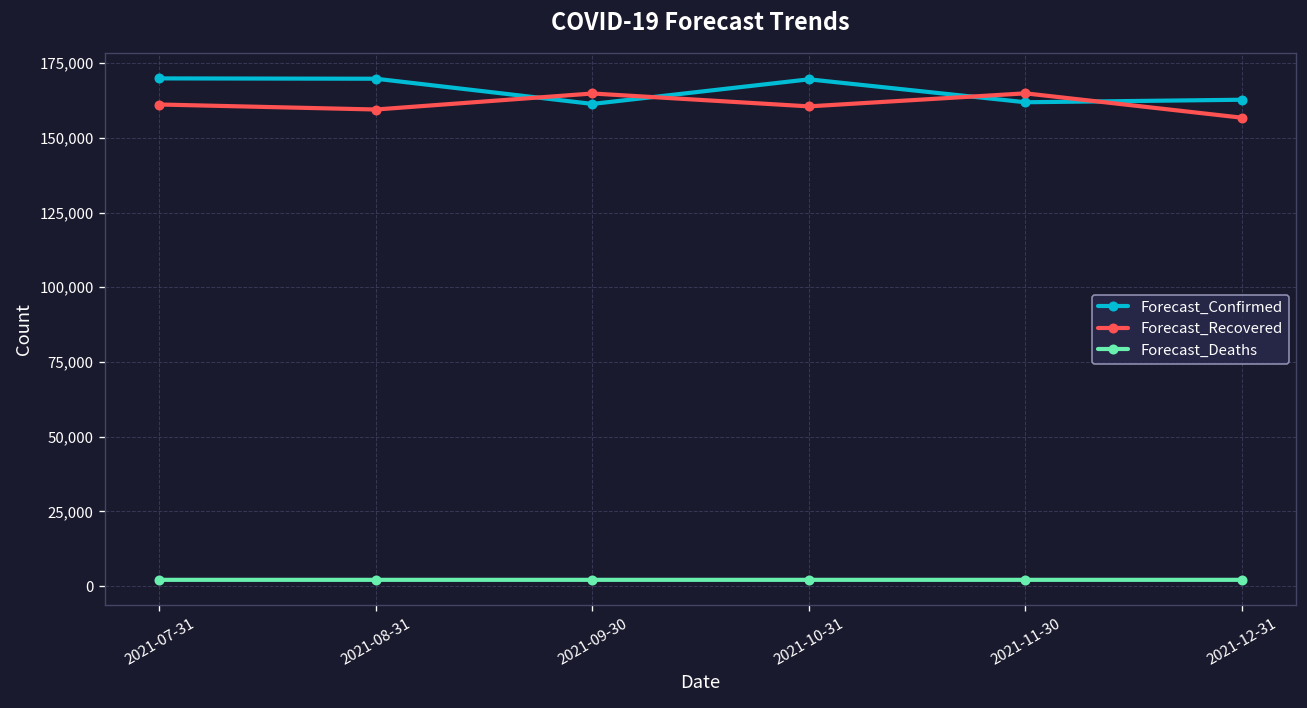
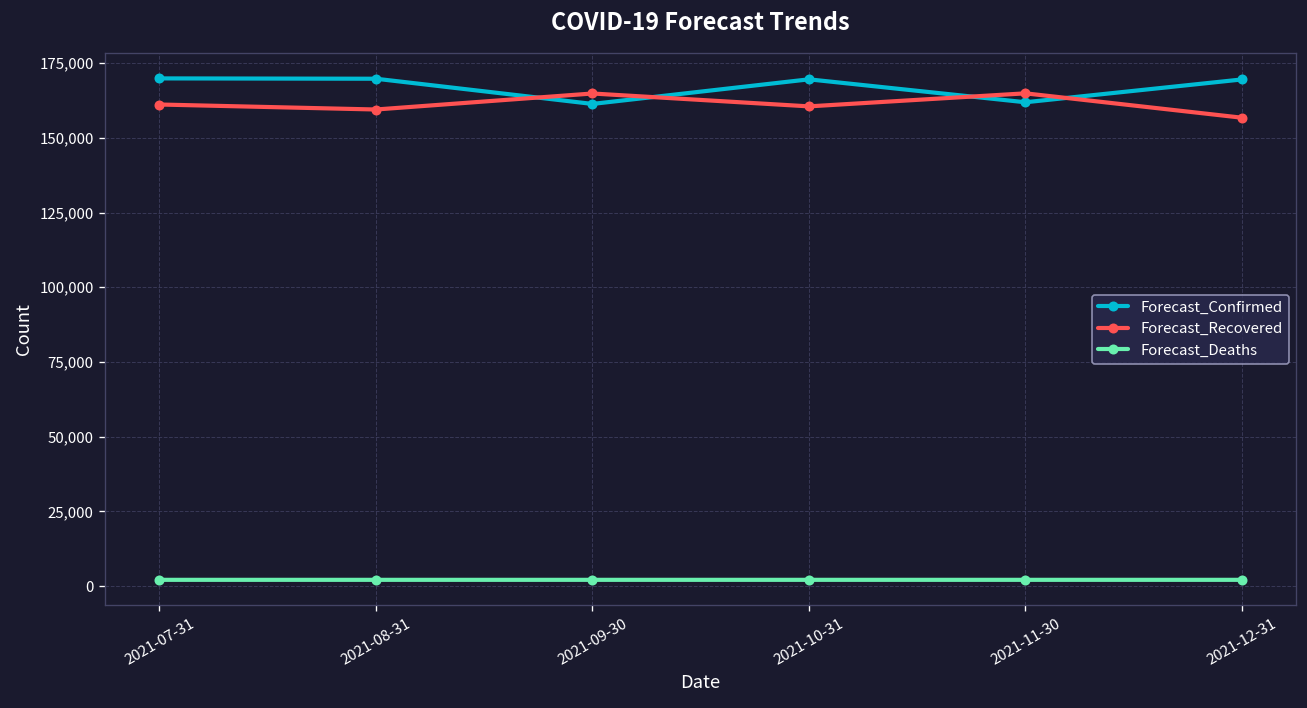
  {
    "Forecast_Confirmed": {
      "2021-07-31": "170,000",
      "2021-08-31": "170,000",
      "2021-09-30": "161,000",
      "2021-10-31": "170,000",
      "2021-11-30": "162,000",
-     "2021-12-31": "163,000"
+     "2021-12-31": "170,000"
    },
    "Forecast_Recovered": {
      "2021-07-31": "161,000",
      "2021-08-31": "159,000",
      "2021-09-30": "165,000",
      "2021-10-31": "161,000",
      "2021-11-30": "165,000",
      "2021-12-31": "157,000"
    },
    "Forecast_Deaths": {
      "2021-07-31": "2,000",
      "2021-08-31": "2,000",
      "2021-09-30": "2,000",
      "2021-10-31": "2,000",
      "2021-11-30": "2,000",
      "2021-12-31": "2,000"
    }
  }
